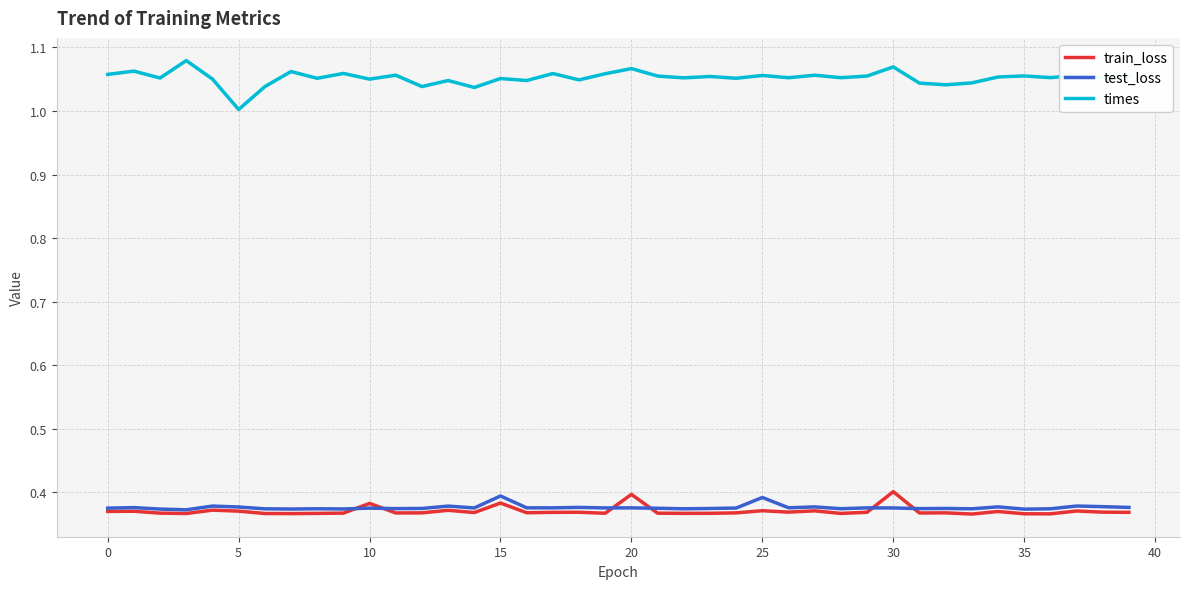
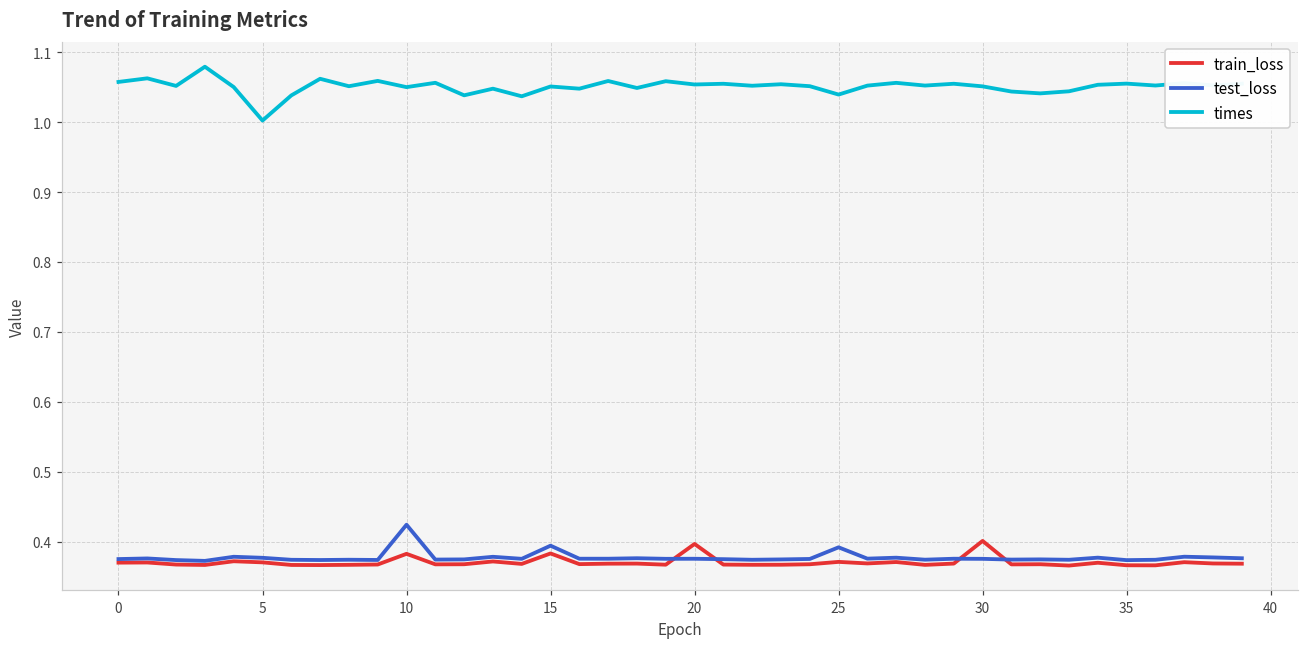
  {
    "train_loss": {
      "0": 0.37,
      "5": 0.37,
      "10": 0.38,
      "15": 0.38,
      "20": 0.40,
      "25": 0.37,
      "30": 0.40,
      "35": 0.37
    },
    "test_loss": {
      "0": 0.37,
      "5": 0.38,
-     "10": 0.38,
+     "10": 0.42,
      "15": 0.39,
      "20": 0.38,
      "25": 0.39,
      "30": 0.38,
      "35": 0.37
    },
    "times": {
      "0": 1.06,
      "5": 1.00,
      "10": 1.05,
      "15": 1.05,
-     "20": 1.07,
-     "25": 1.06,
-     "30": 1.07,
+     "20": 1.05,
+     "25": 1.04,
+     "30": 1.05,
      "35": 1.06
    }
  }
